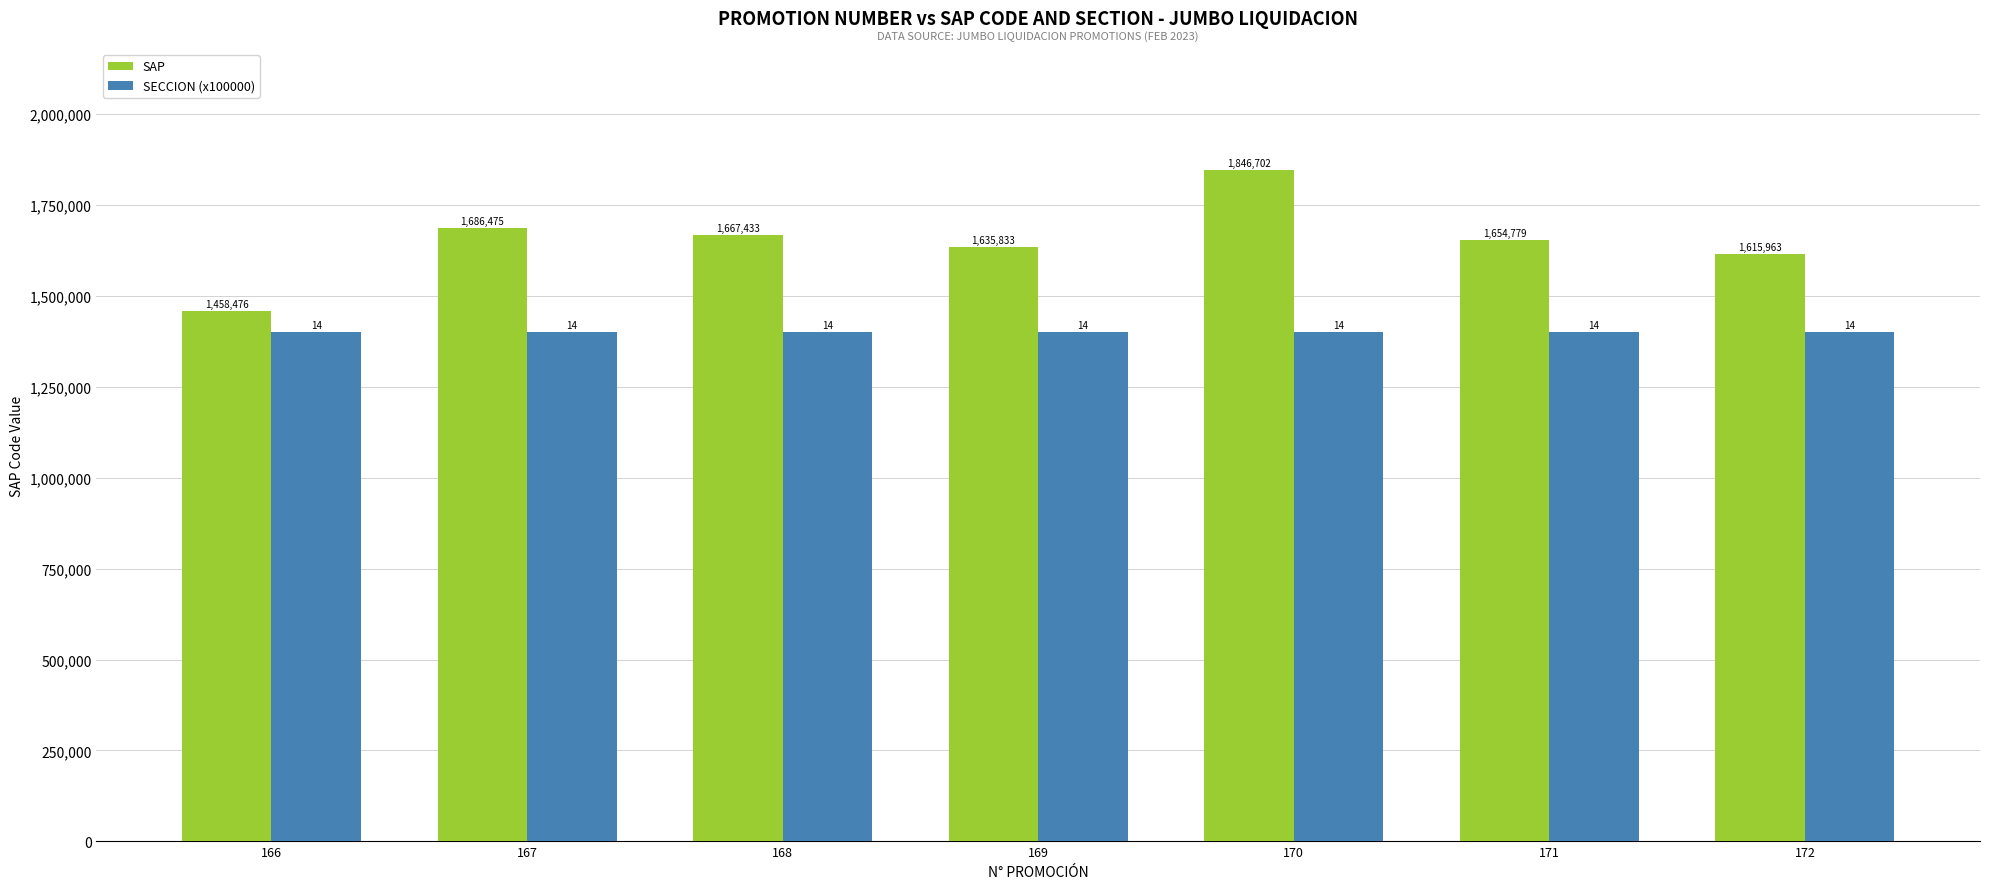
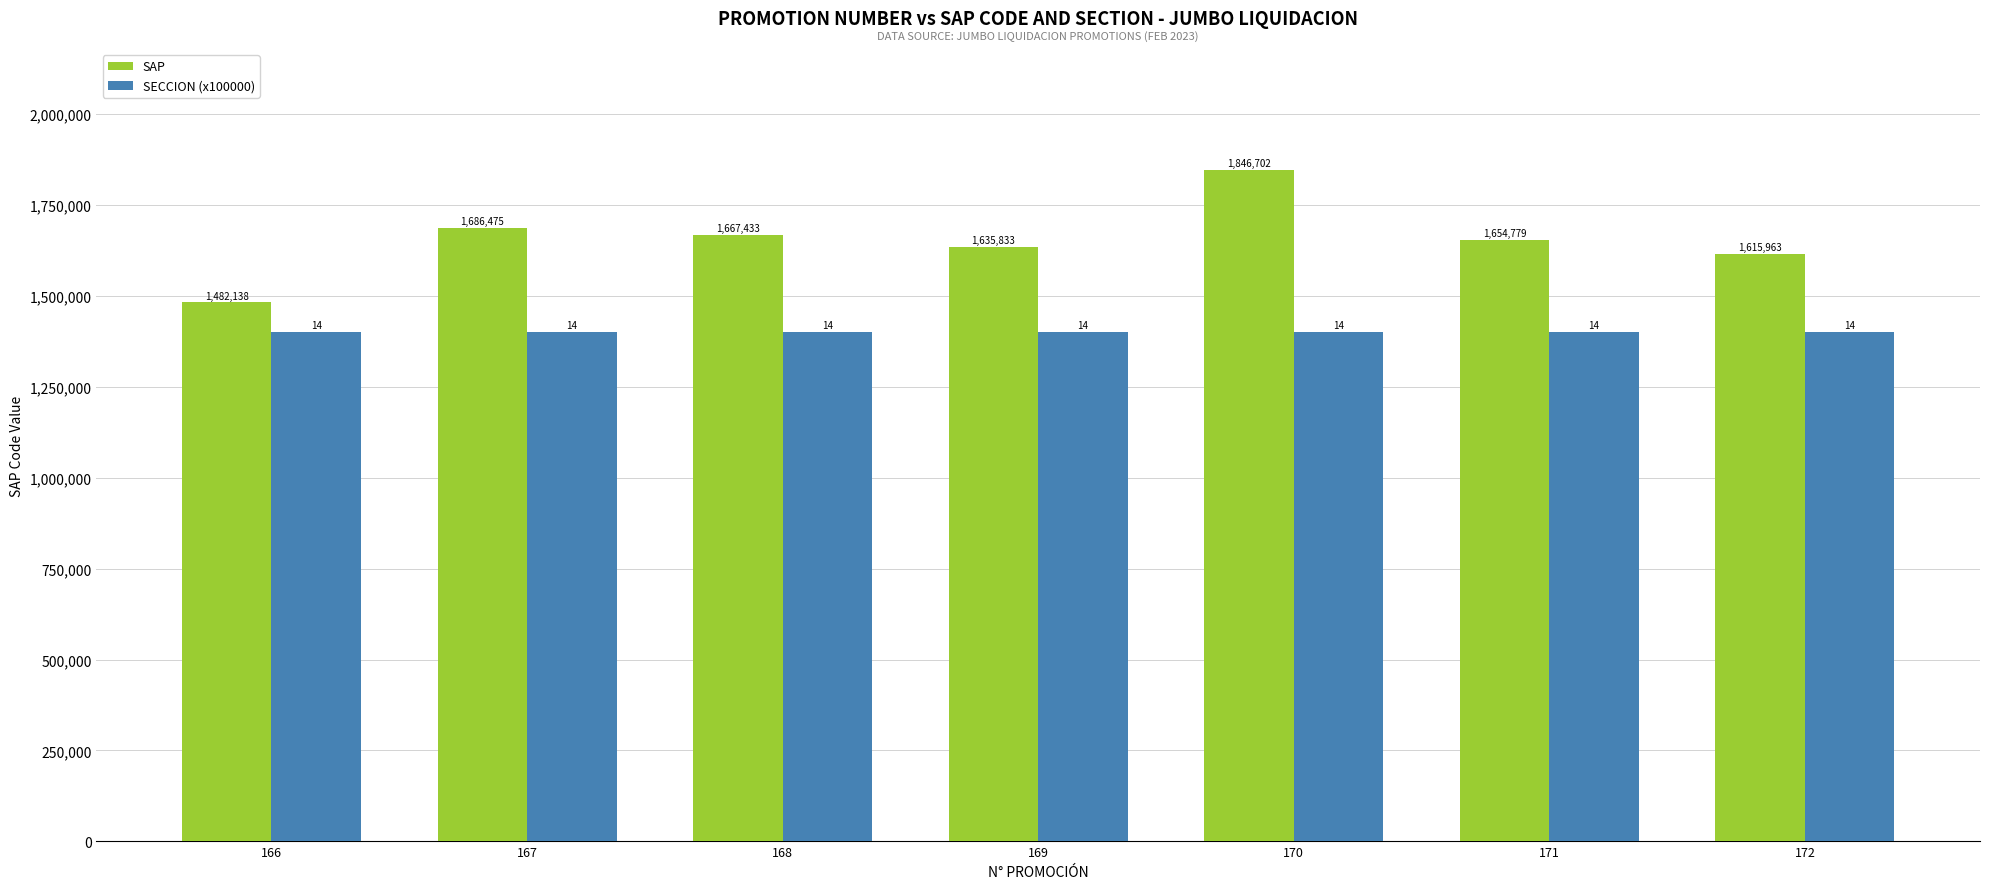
  {
    "SAP": {
-     "166": "1,458,476",
+     "166": "1,482,138",
      "167": "1,686,475",
      "168": "1,667,433",
      "169": "1,635,833",
      "170": "1,846,702",
      "171": "1,654,779",
      "172": "1,615,963"
    }
  }
